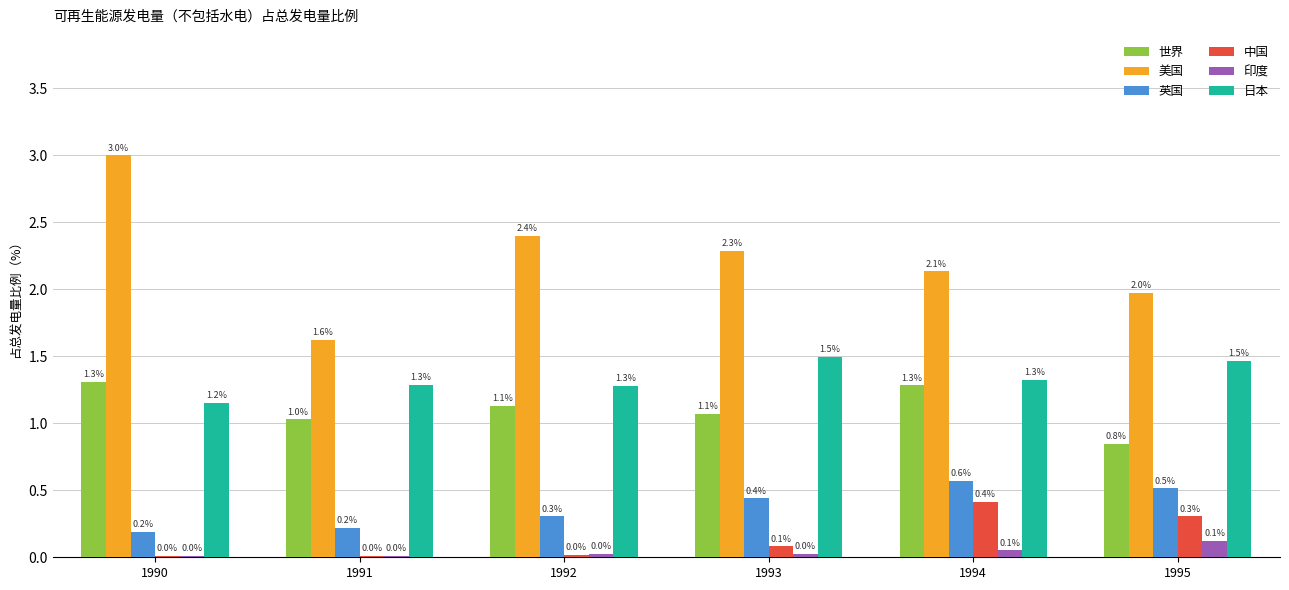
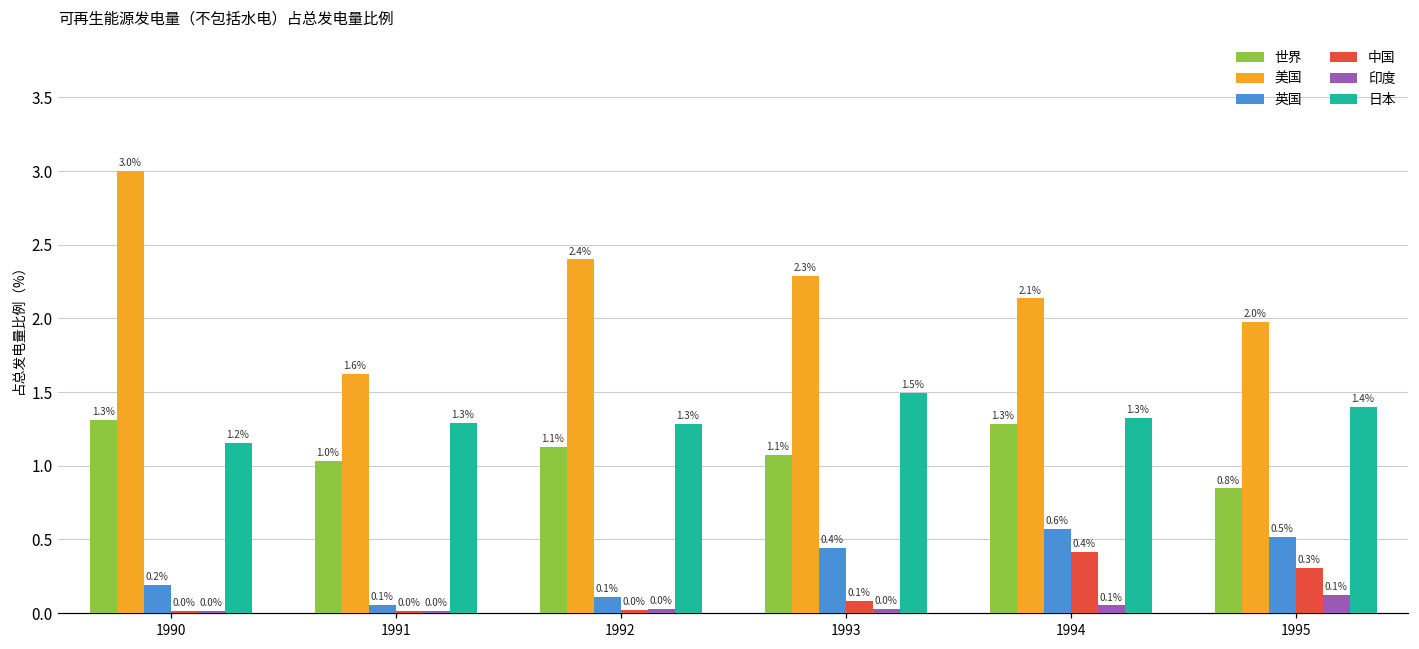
  {
    "世界": {
      "1990": "1.3%",
      "1991": "1.0%",
      "1992": "1.1%",
      "1993": "1.1%",
      "1994": "1.3%",
      "1995": "0.8%"
    },
    "美国": {
      "1990": "3.0%",
      "1991": "1.6%",
      "1992": "2.4%",
      "1993": "2.3%",
      "1994": "2.1%",
      "1995": "2.0%"
    },
    "英国": {
      "1990": "0.2%",
-     "1991": "0.2%",
-     "1992": "0.3%",
+     "1991": "0.1%",
+     "1992": "0.1%",
      "1993": "0.4%",
      "1994": "0.6%",
      "1995": "0.5%"
    },
    "中国": {
      "1990": "0.0%",
      "1991": "0.0%",
      "1992": "0.0%",
      "1993": "0.1%",
      "1994": "0.4%",
      "1995": "0.3%"
    },
    "印度": {
      "1990": "0.0%",
      "1991": "0.0%",
      "1992": "0.0%",
      "1993": "0.0%",
      "1994": "0.1%",
      "1995": "0.1%"
    },
    "日本": {
      "1990": "1.2%",
      "1991": "1.3%",
      "1992": "1.3%",
      "1993": "1.5%",
      "1994": "1.3%",
-     "1995": "1.5%"
+     "1995": "1.4%"
    }
  }
